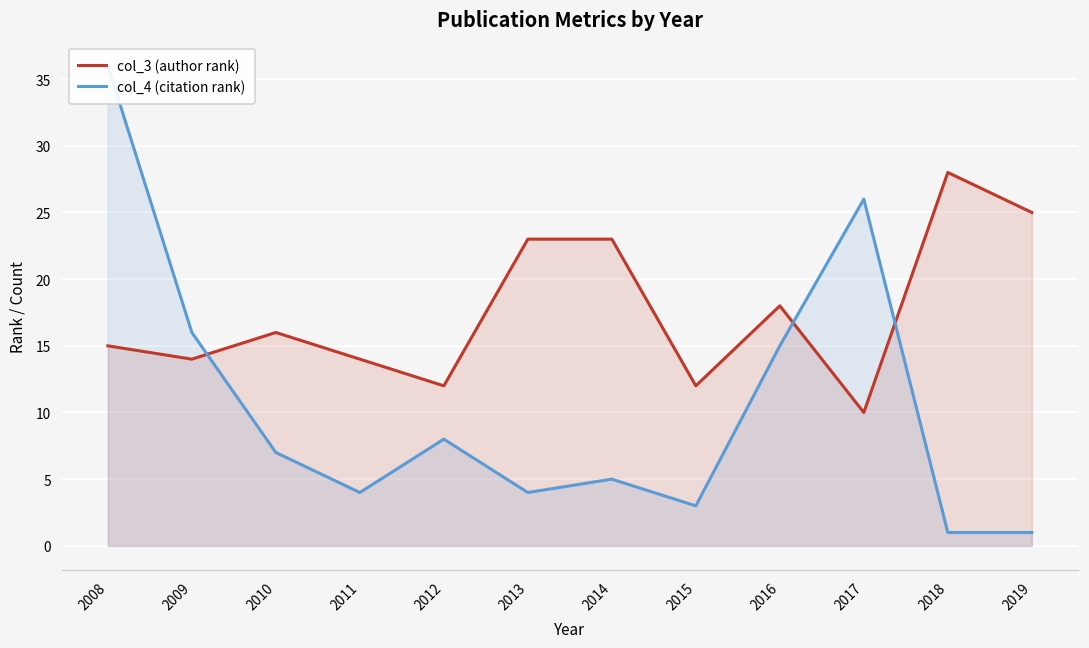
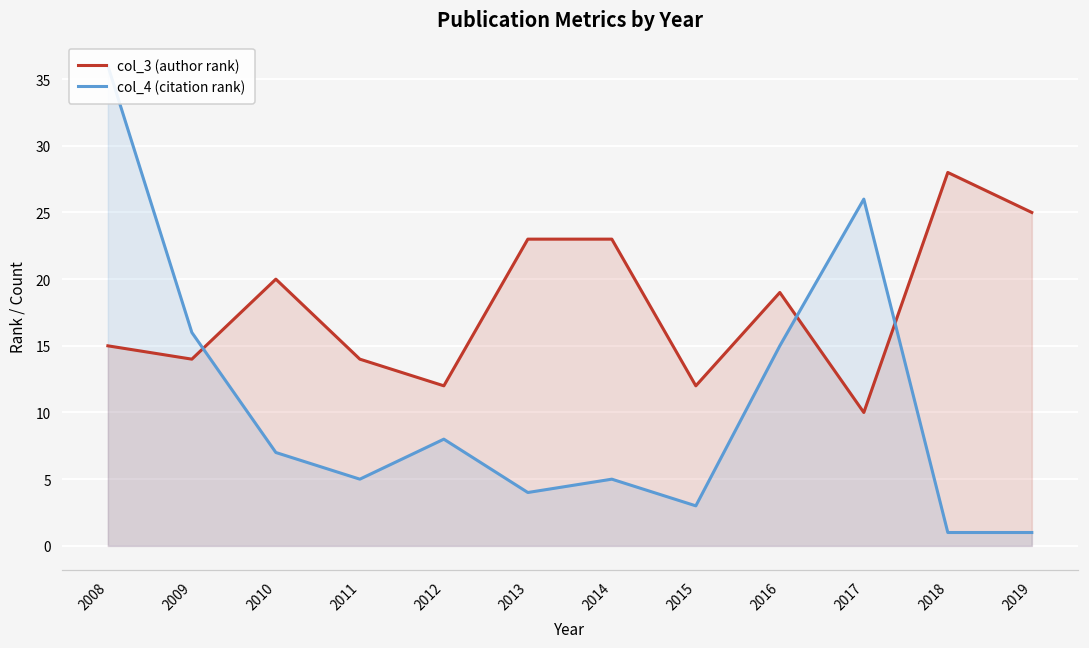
  {
    "col_3 (author rank)": {
      "2008": 15,
      "2009": 14,
-     "2010": 16,
+     "2010": 20,
      "2011": 14,
      "2012": 12,
      "2013": 23,
      "2014": 23,
      "2015": 12,
-     "2016": 18,
+     "2016": 19,
      "2017": 10,
      "2018": 28,
      "2019": 25
    },
    "col_4 (citation rank)": {
      "2009": 16,
      "2010": 7,
-     "2011": 4,
+     "2011": 5,
      "2012": 8,
      "2013": 4,
      "2014": 5,
      "2015": 3,
      "2016": 15,
      "2017": 26,
      "2018": 1,
      "2019": 1
    }
  }
